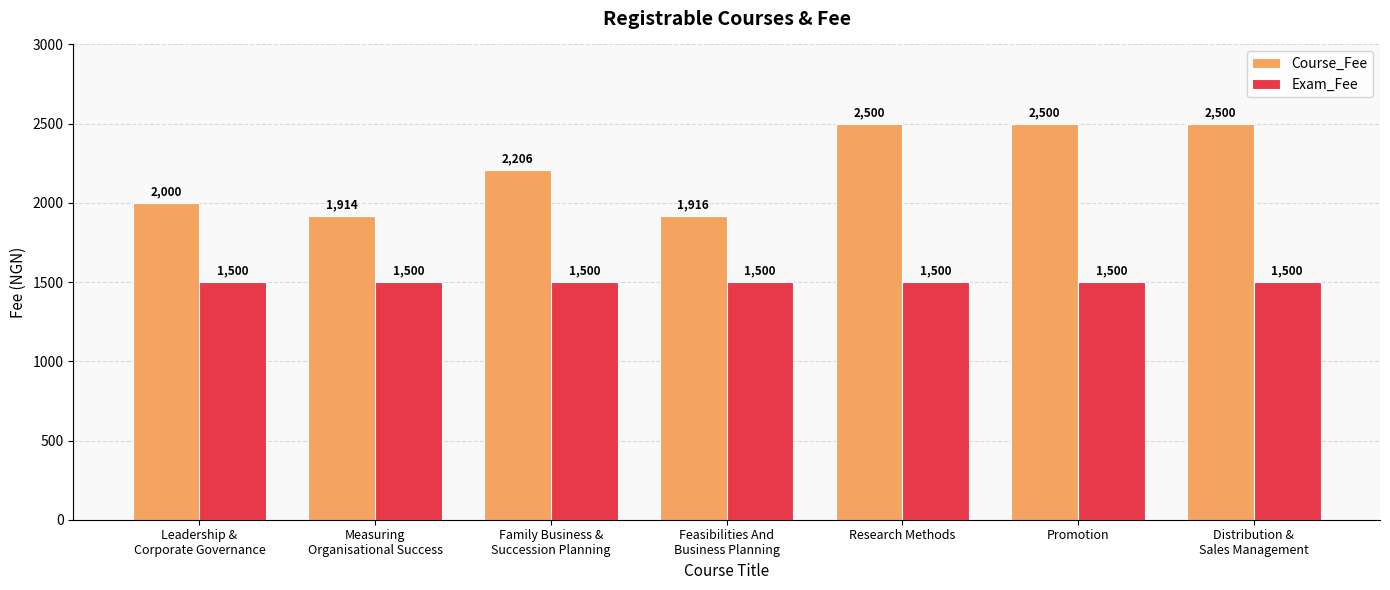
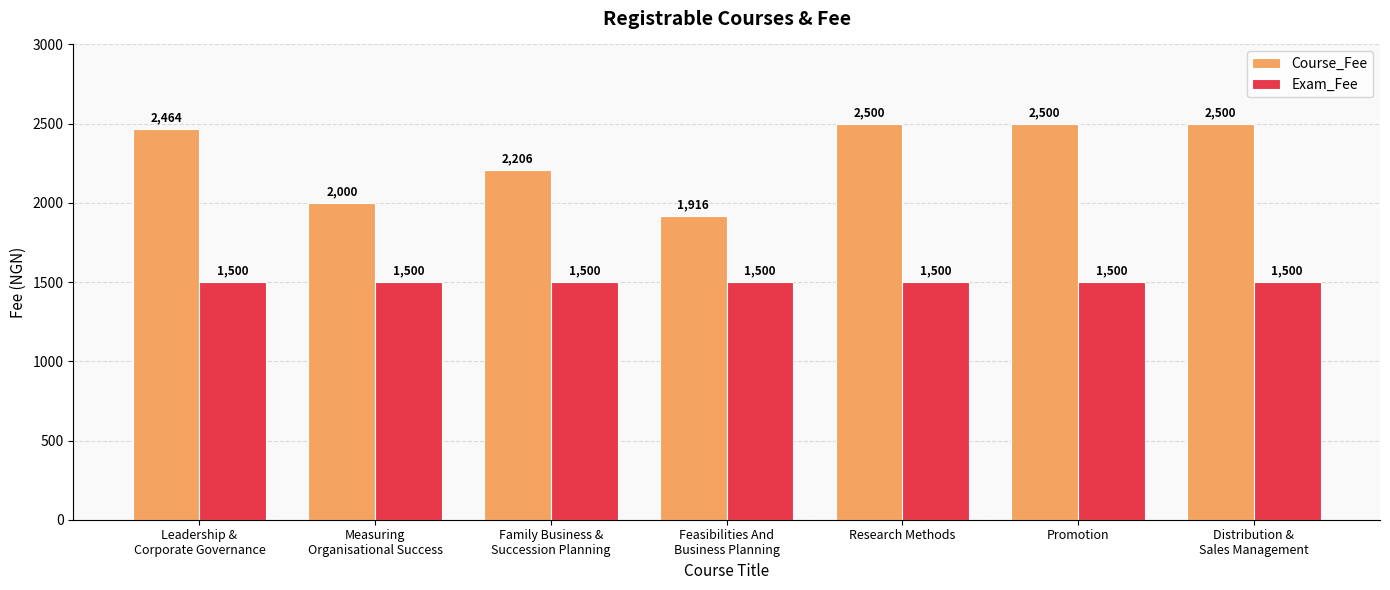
  {
    "Course_Fee": {
-     "Leadership & Corporate Governance": "2,000",
-     "Measuring Organisational Success": "1,914",
+     "Leadership & Corporate Governance": "2,464",
+     "Measuring Organisational Success": "2,000",
      "Family Business & Succession Planning": "2,206",
      "Feasibilities And Business Planning": "1,916",
      "Research Methods": "2,500",
      "Promotion": "2,500",
      "Distribution & Sales Management": "2,500"
    },
    "Exam_Fee": {
      "Leadership & Corporate Governance": "1,500",
      "Measuring Organisational Success": "1,500",
      "Family Business & Succession Planning": "1,500",
      "Feasibilities And Business Planning": "1,500",
      "Research Methods": "1,500",
      "Promotion": "1,500",
      "Distribution & Sales Management": "1,500"
    }
  }
